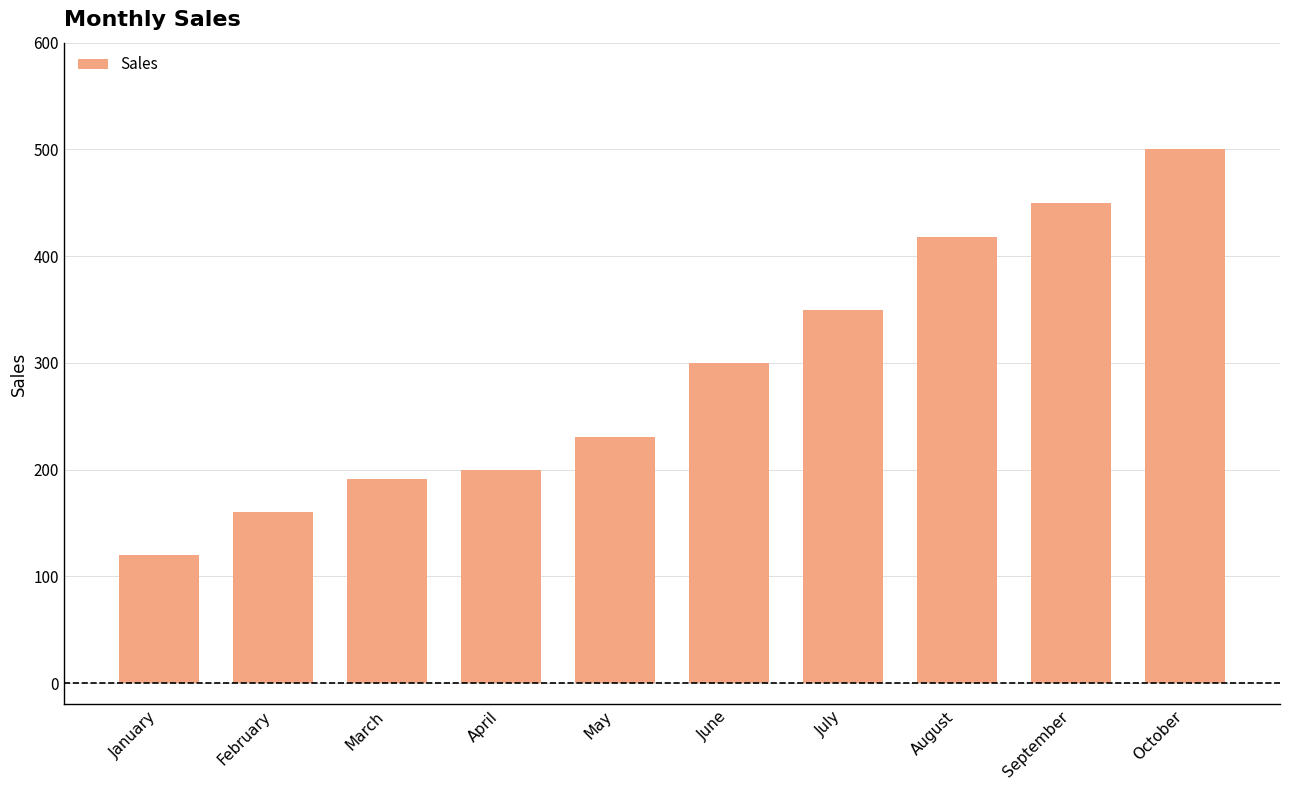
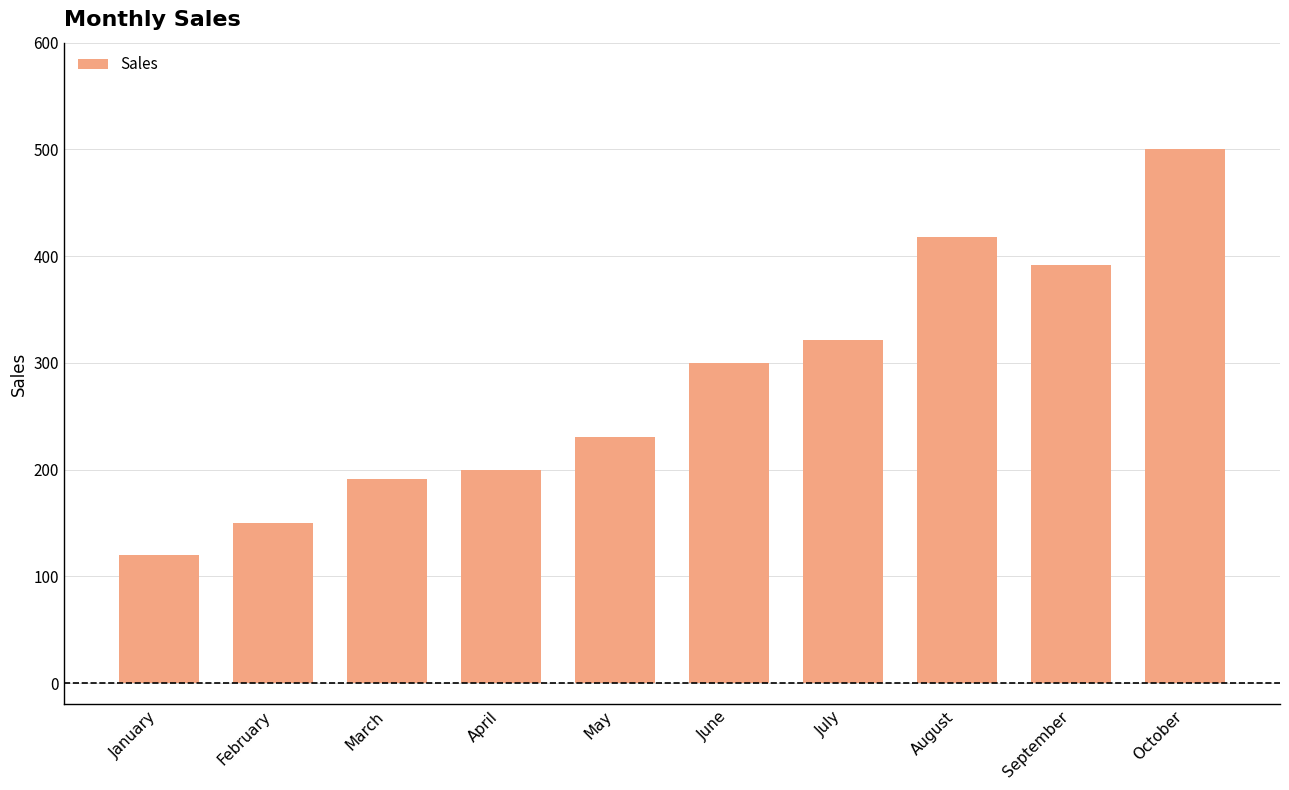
  {
    "January": 120,
-   "February": 160,
+   "February": 150,
    "March": 191,
    "April": 200,
    "May": 231,
    "June": 300,
-   "July": 350,
+   "July": 321,
    "August": 418,
-   "September": 450,
+   "September": 392,
    "October": 500
  }
